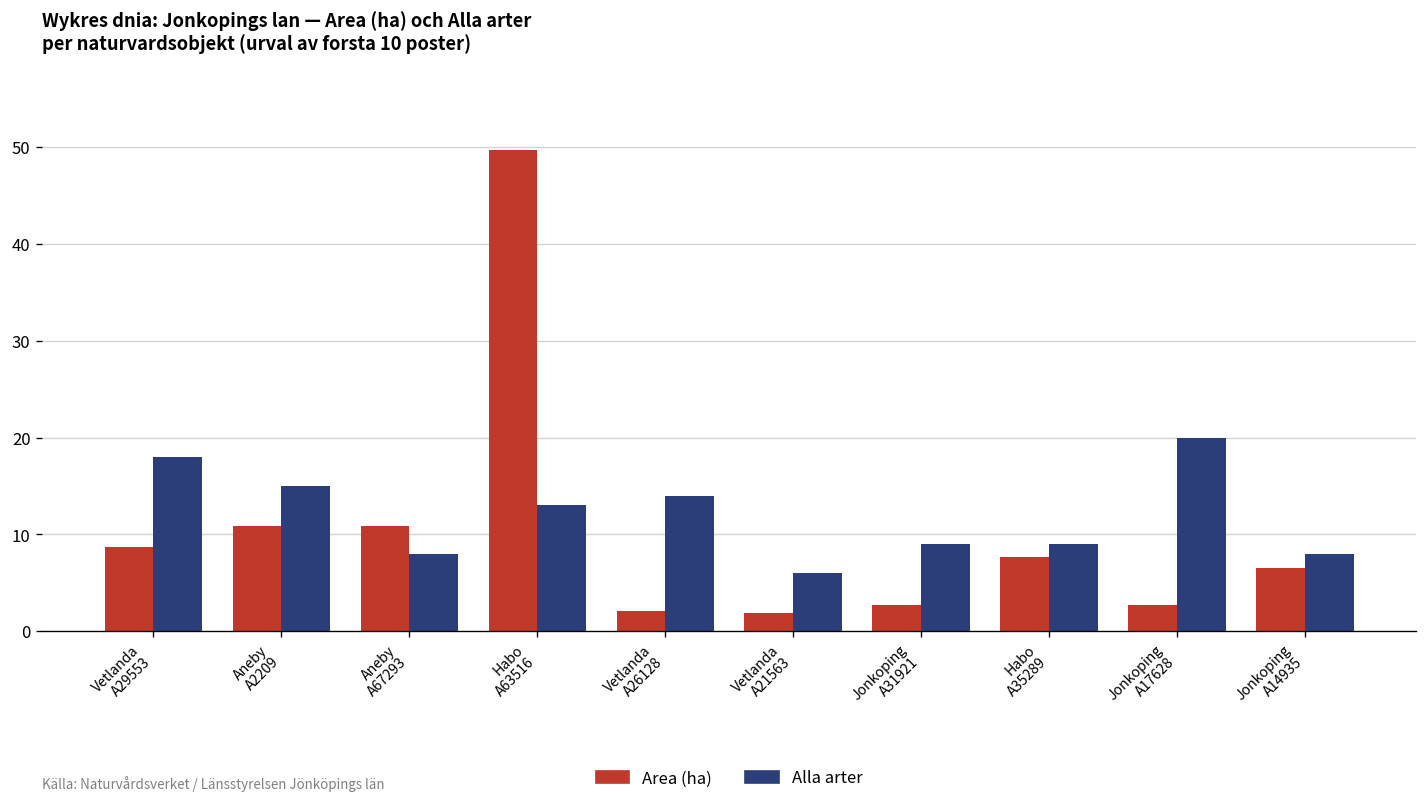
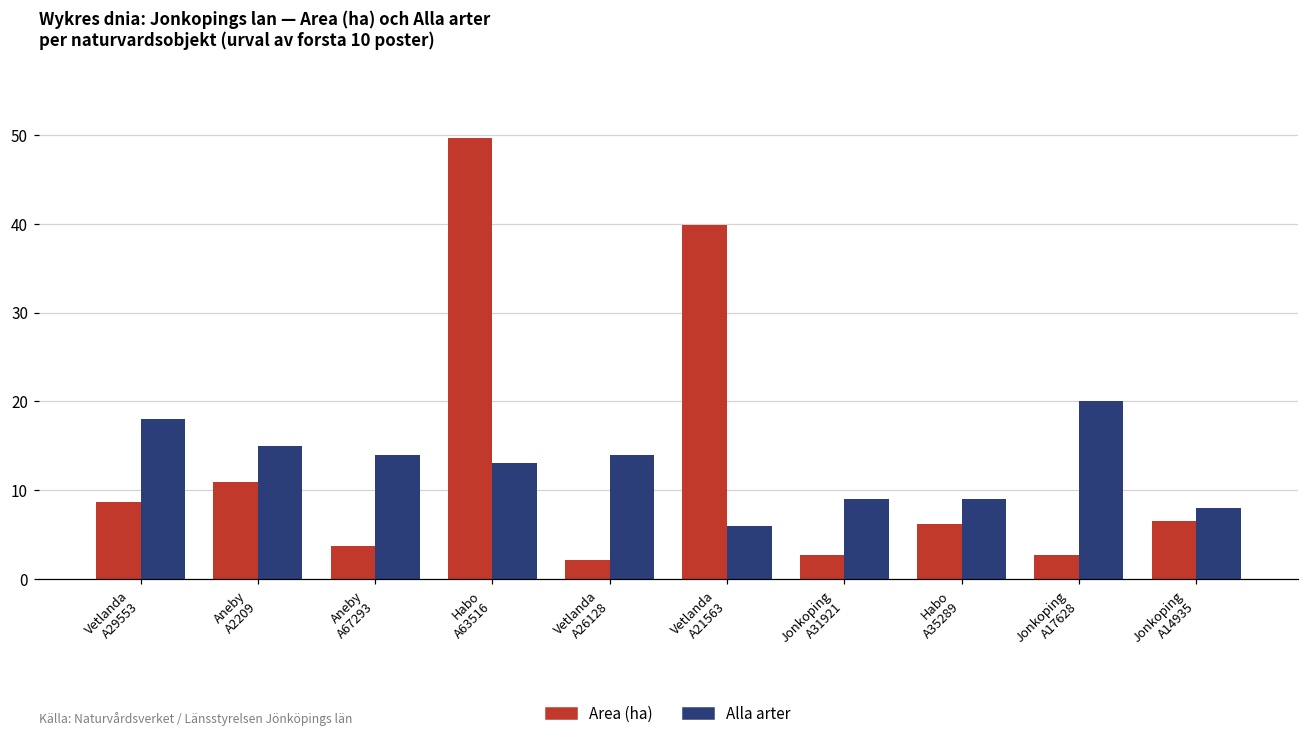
  {
    "Area (ha)": {
      "Vetlanda A29553": 9,
      "Aneby A2209": 11,
-     "Aneby A67293": 11,
+     "Aneby A67293": 4,
      "Habo A63516": 50,
      "Vetlanda A26128": 2,
-     "Vetlanda A21563": 2,
+     "Vetlanda A21563": 40,
      "Jonkoping A31921": 3,
-     "Habo A35289": 8,
+     "Habo A35289": 6,
      "Jonkoping A17628": 3,
      "Jonkoping A14935": 7
    },
    "Alla arter": {
      "Vetlanda A29553": 18,
      "Aneby A2209": 15,
-     "Aneby A67293": 8,
+     "Aneby A67293": 14,
      "Habo A63516": 13,
      "Vetlanda A26128": 14,
      "Vetlanda A21563": 6,
      "Jonkoping A31921": 9,
      "Habo A35289": 9,
      "Jonkoping A17628": 20,
      "Jonkoping A14935": 8
    }
  }
